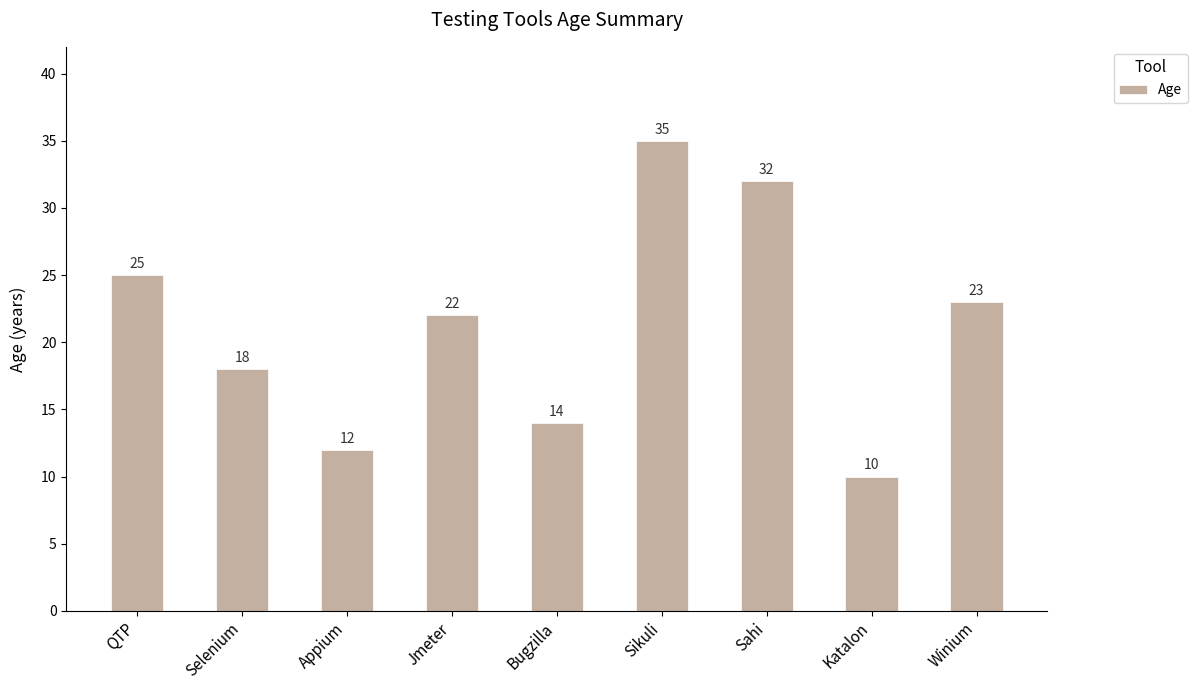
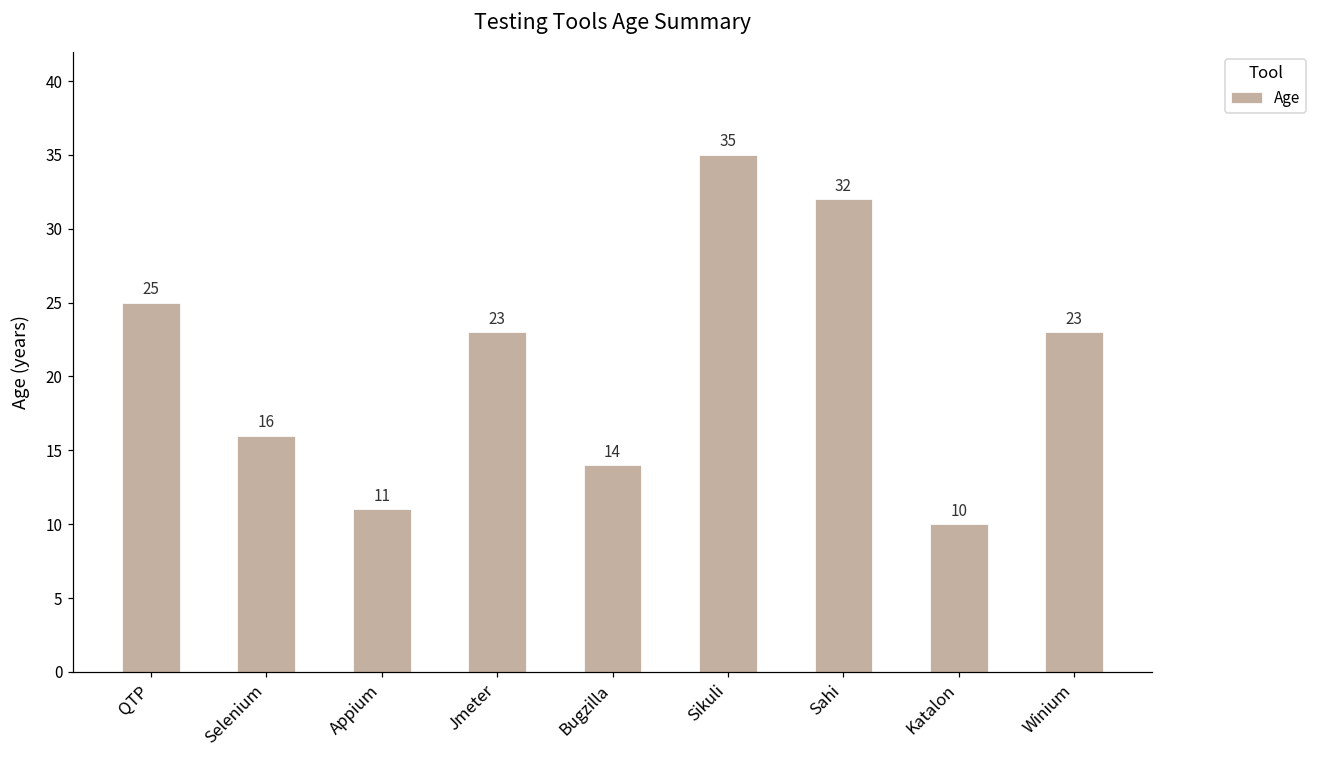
  {
    "QTP": 25,
-   "Selenium": 18,
-   "Appium": 12,
-   "Jmeter": 22,
+   "Selenium": 16,
+   "Appium": 11,
+   "Jmeter": 23,
    "Bugzilla": 14,
    "Sikuli": 35,
    "Sahi": 32,
    "Katalon": 10,
    "Winium": 23
  }
